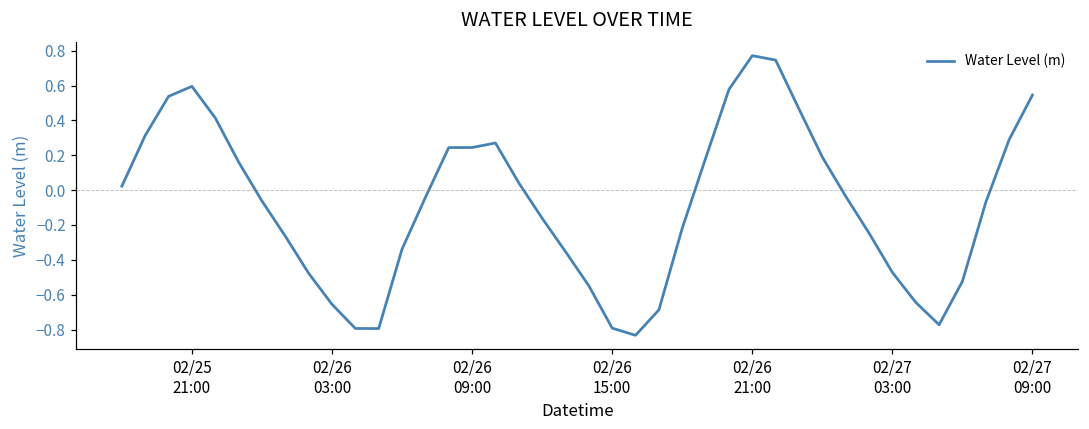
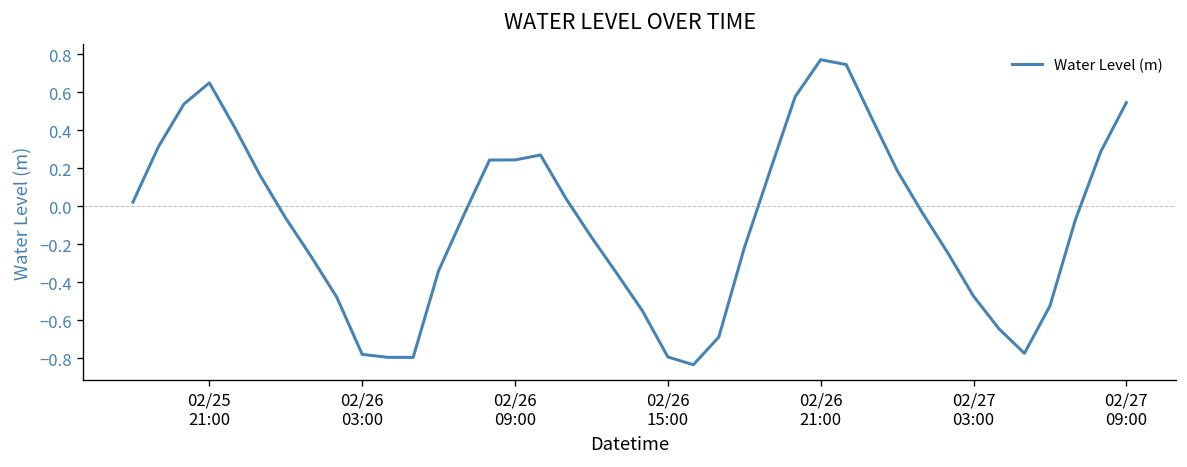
  {
-   "02/25 21:00": 0.60,
-   "02/26 03:00": -0.66,
+   "02/25 21:00": 0.65,
+   "02/26 03:00": -0.78,
    "02/26 09:00": 0.24,
    "02/26 15:00": -0.79,
    "02/26 21:00": 0.77,
    "02/27 03:00": -0.47,
    "02/27 09:00": 0.55
  }
